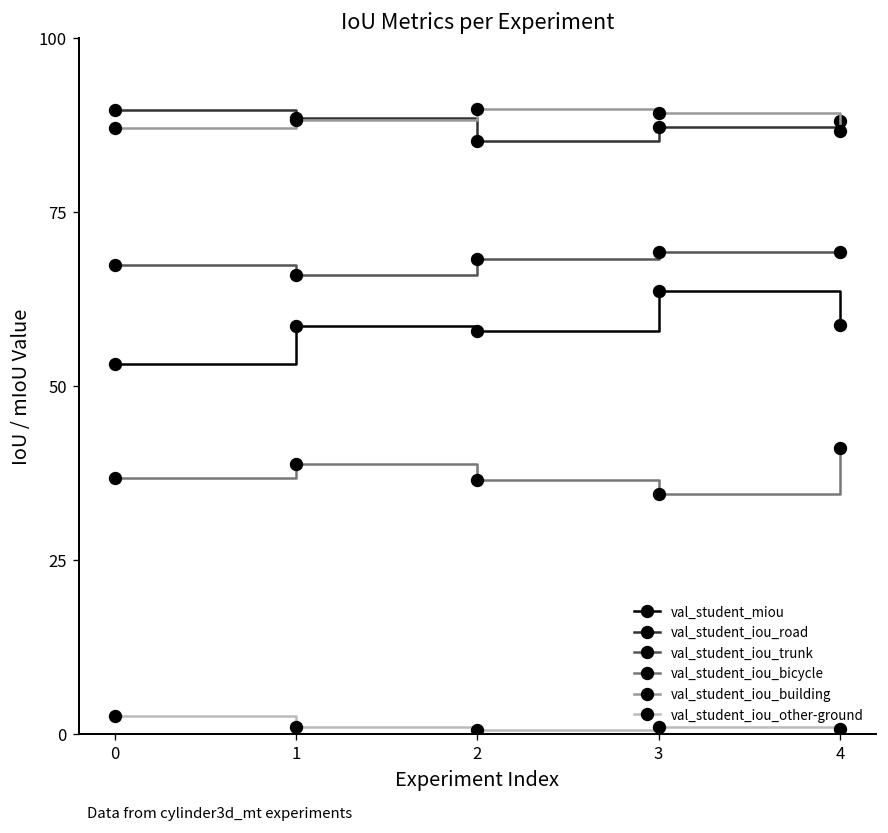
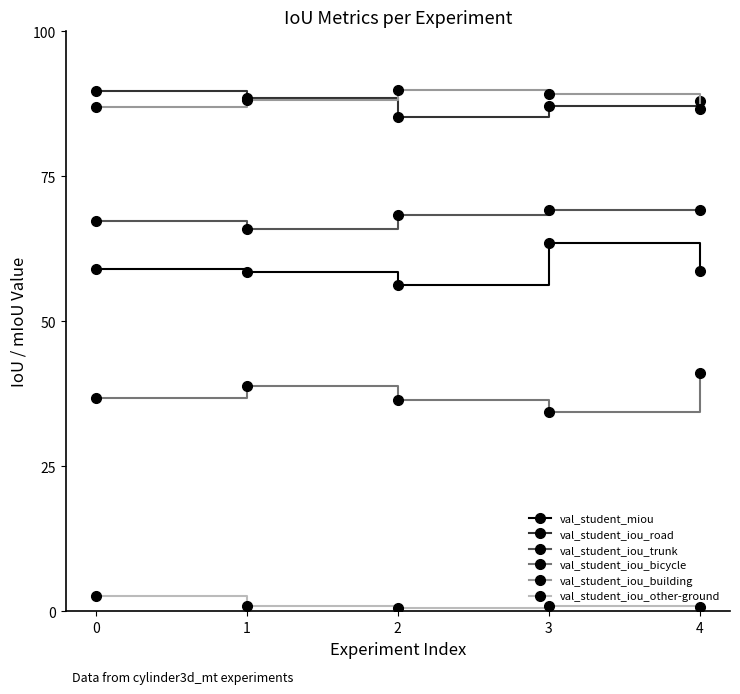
  {
    "val_student_miou": {
-     "0": 53,
+     "0": 59,
      "1": 59,
-     "2": 58,
+     "2": 56,
      "3": 64,
      "4": 59
    }
  }
